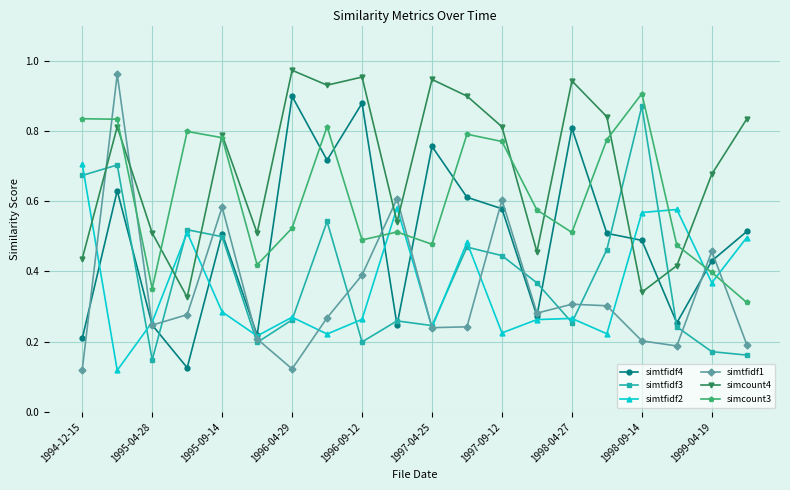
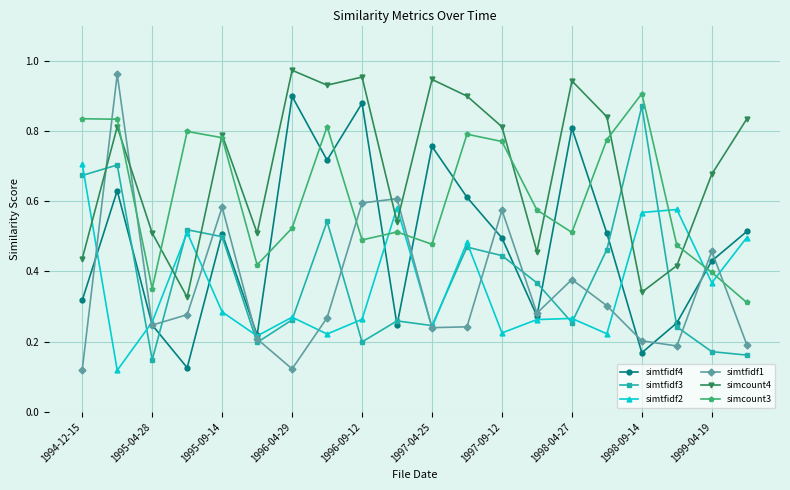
  {
    "simtfidf4": {
-     "1994-12-15": 0.21,
+     "1994-12-15": 0.32,
      "1995-09-14": 0.51,
      "1996-04-29": 0.90,
      "1996-09-12": 0.88,
      "1997-04-25": 0.76,
-     "1997-09-12": 0.58,
+     "1997-09-12": 0.50,
      "1998-04-27": 0.81,
-     "1998-09-14": 0.49,
+     "1998-09-14": 0.17,
      "1999-04-19": 0.43
    },
    "simtfidf1": {
      "1994-12-15": 0.12,
      "1995-09-14": 0.58,
      "1996-04-29": 0.12,
-     "1996-09-12": 0.39,
-     "1997-09-12": 0.60,
-     "1998-04-27": 0.31,
+     "1996-09-12": 0.60,
+     "1997-09-12": 0.57,
+     "1998-04-27": 0.38,
      "1998-09-14": 0.20,
      "1999-04-19": 0.46
    }
  }
